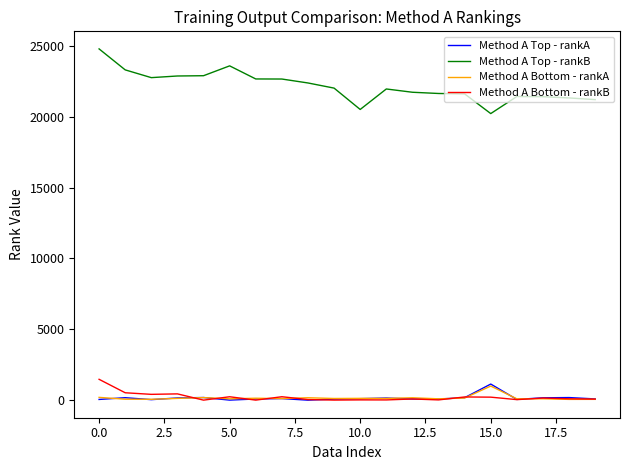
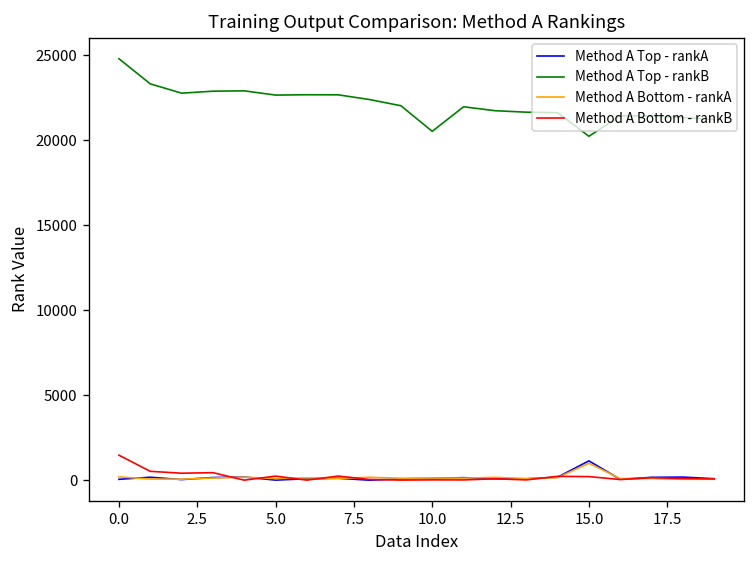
  {
    "Method A Top - rankB": {
      "0.0": 24800,
-     "5.0": 23600,
+     "5.0": 22600,
      "10.0": 20500,
      "15.0": 20200
    },
    "Method A Bottom - rankB": {
      "0.0": 1500,
      "15.0": 200
    }
  }
